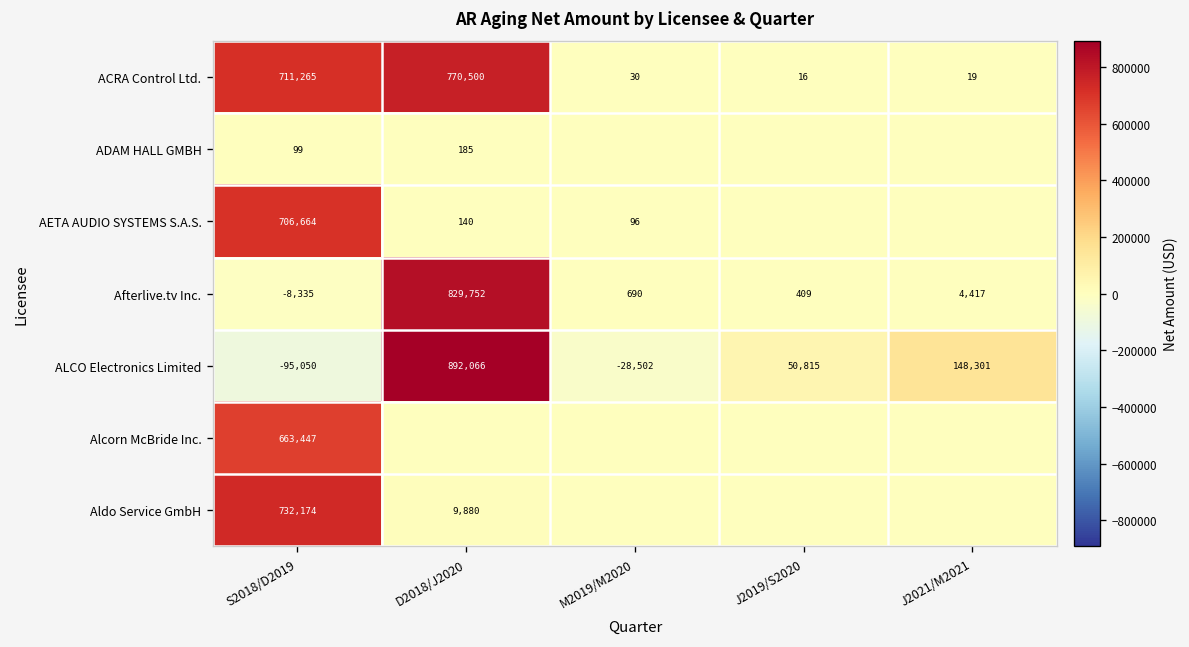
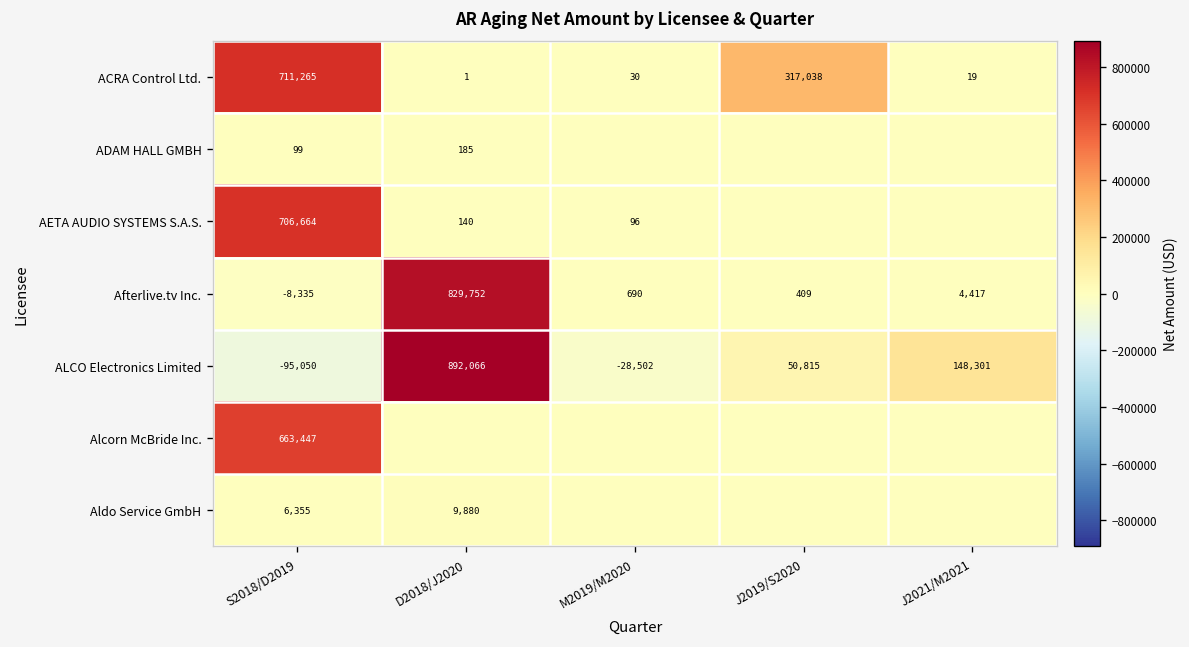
  {
    "ACRA Control Ltd.": {
      "S2018/D2019": "711,265",
-     "D2018/J2020": "770,500",
+     "D2018/J2020": "1",
      "M2019/M2020": "30",
-     "J2019/S2020": "16",
+     "J2019/S2020": "317,038",
      "J2021/M2021": "19"
    },
    "ADAM HALL GMBH": {
      "S2018/D2019": "99",
      "D2018/J2020": "185"
    },
    "AETA AUDIO SYSTEMS S.A.S.": {
      "S2018/D2019": "706,664",
      "D2018/J2020": "140",
      "M2019/M2020": "96"
    },
    "Afterlive.tv Inc.": {
      "S2018/D2019": "-8,335",
      "D2018/J2020": "829,752",
      "M2019/M2020": "690",
      "J2019/S2020": "409",
      "J2021/M2021": "4,417"
    },
    "ALCO Electronics Limited": {
      "S2018/D2019": "-95,050",
      "D2018/J2020": "892,066",
      "M2019/M2020": "-28,502",
      "J2019/S2020": "50,815",
      "J2021/M2021": "148,301"
    },
    "Alcorn McBride Inc.": {
      "S2018/D2019": "663,447"
    },
    "Aldo Service GmbH": {
-     "S2018/D2019": "732,174",
+     "S2018/D2019": "6,355",
      "D2018/J2020": "9,880"
    }
  }
